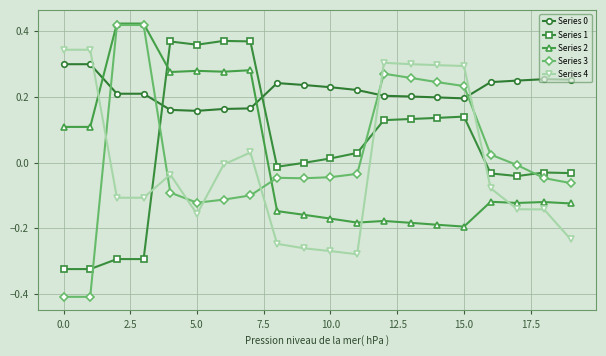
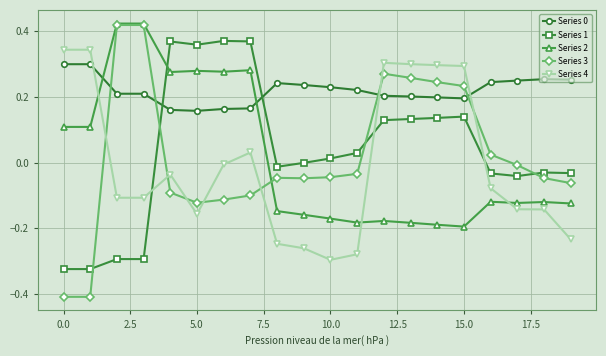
  {
    "Series 4": {
      "0.0": 0.34,
      "5.0": -0.16,
-     "10.0": -0.27,
+     "10.0": -0.30,
      "15.0": 0.29
    }
  }
